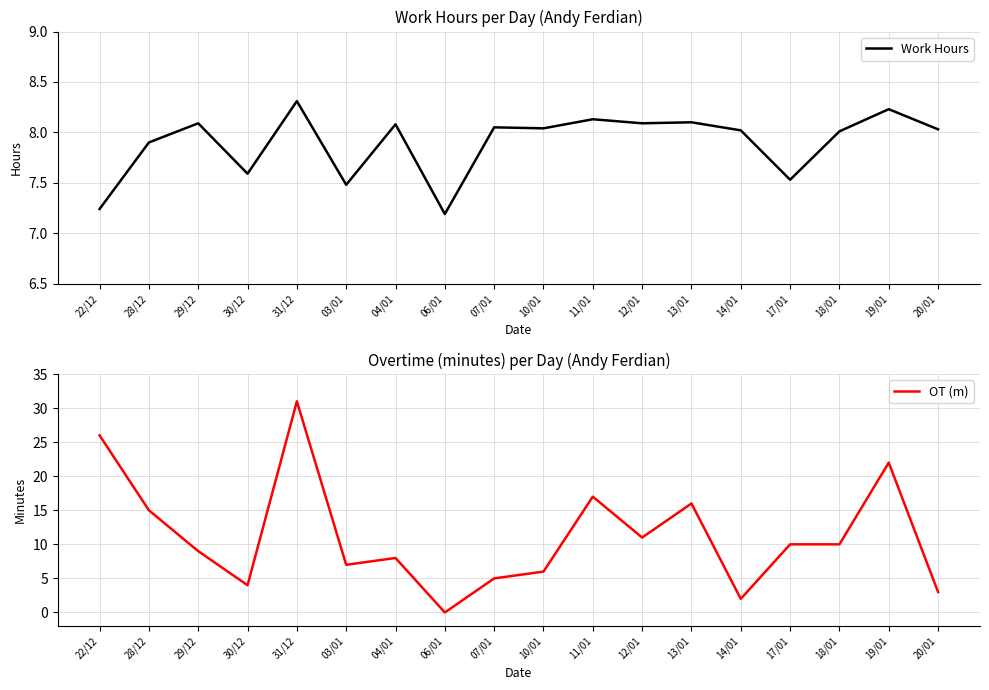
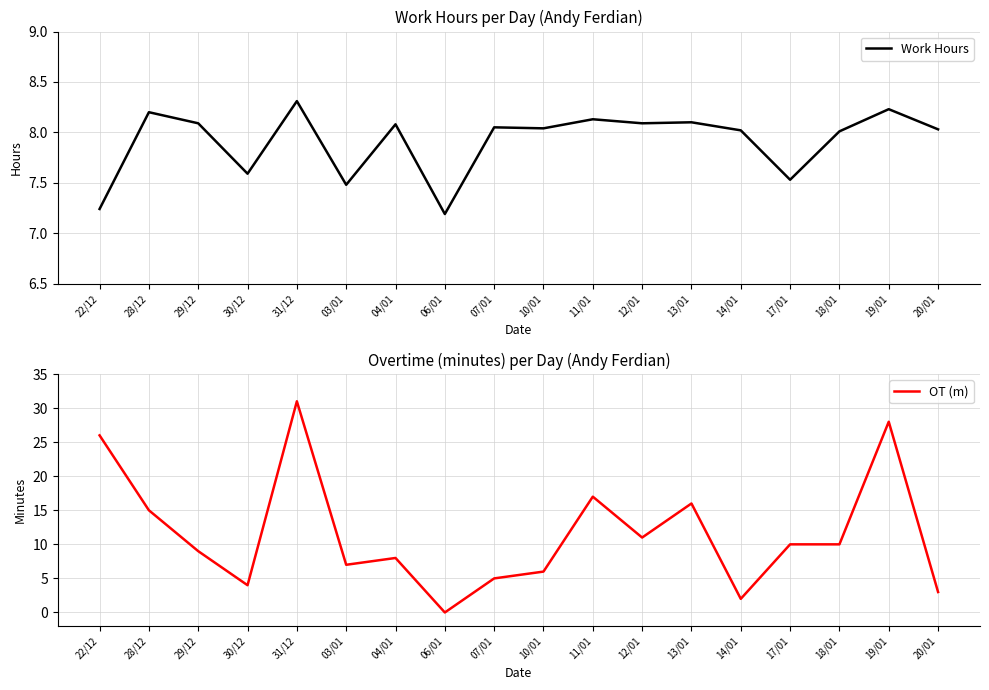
  {
    "Work Hours per Day (Andy Ferdian)": {
      "22/12": 7.24,
-     "28/12": 7.9,
+     "28/12": 8.2,
      "29/12": 8.1,
      "30/12": 7.6,
      "31/12": 8.3,
      "03/01": 7.5,
      "04/01": 8.1,
      "06/01": 7.2,
      "07/01": 8.05,
      "10/01": 8.04,
      "11/01": 8.13,
      "12/01": 8.1,
      "13/01": 8.1,
      "14/01": 8.0,
      "17/01": 7.53,
      "18/01": 8.0,
      "19/01": 8.23,
      "20/01": 8.03
    },
    "Overtime (minutes) per Day (Andy Ferdian)": {
      "22/12": 26,
      "28/12": 15,
      "29/12": 9,
      "30/12": 4,
      "31/12": 31,
      "03/01": 7,
      "04/01": 8,
      "06/01": 0,
      "07/01": 5,
      "10/01": 6,
      "11/01": 17,
      "12/01": 11,
      "13/01": 16,
      "14/01": 2,
      "17/01": 10,
      "18/01": 10,
-     "19/01": 22,
+     "19/01": 28,
      "20/01": 3
    }
  }
